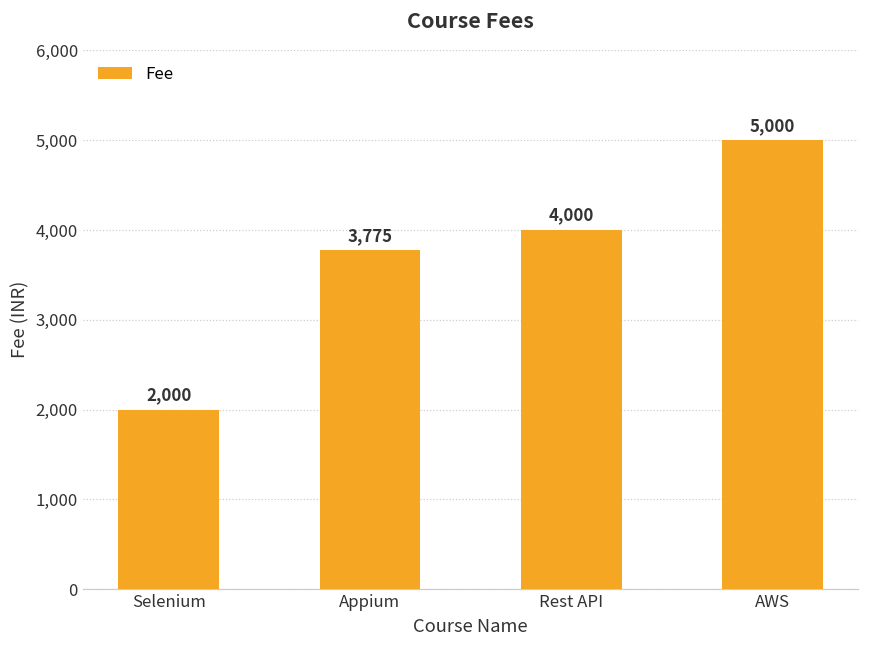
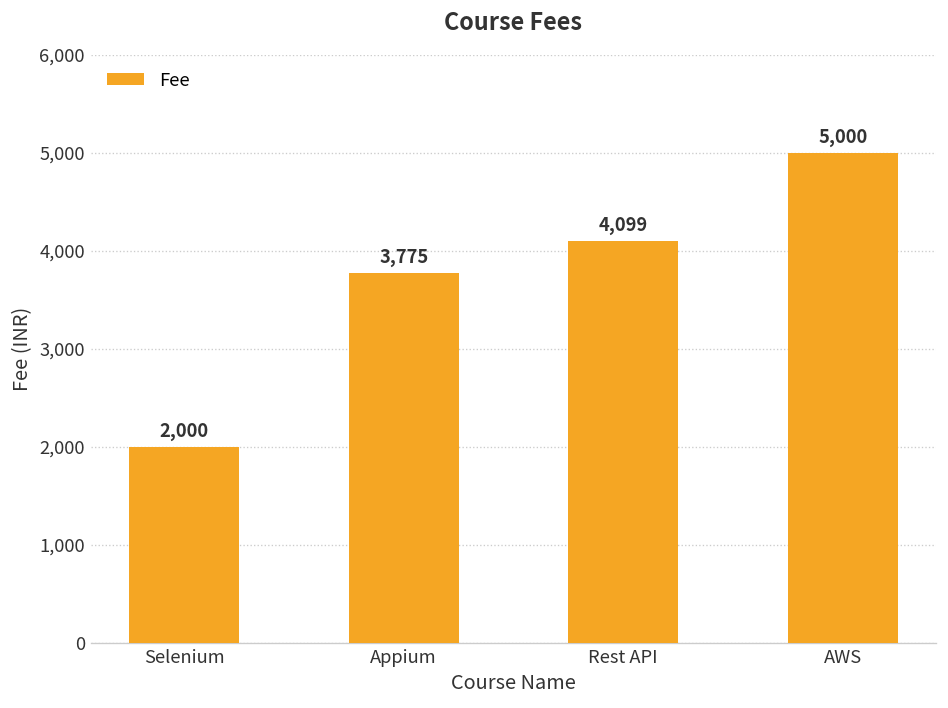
  {
    "Selenium": "2,000",
    "Appium": "3,775",
-   "Rest API": "4,000",
+   "Rest API": "4,099",
    "AWS": "5,000"
  }
